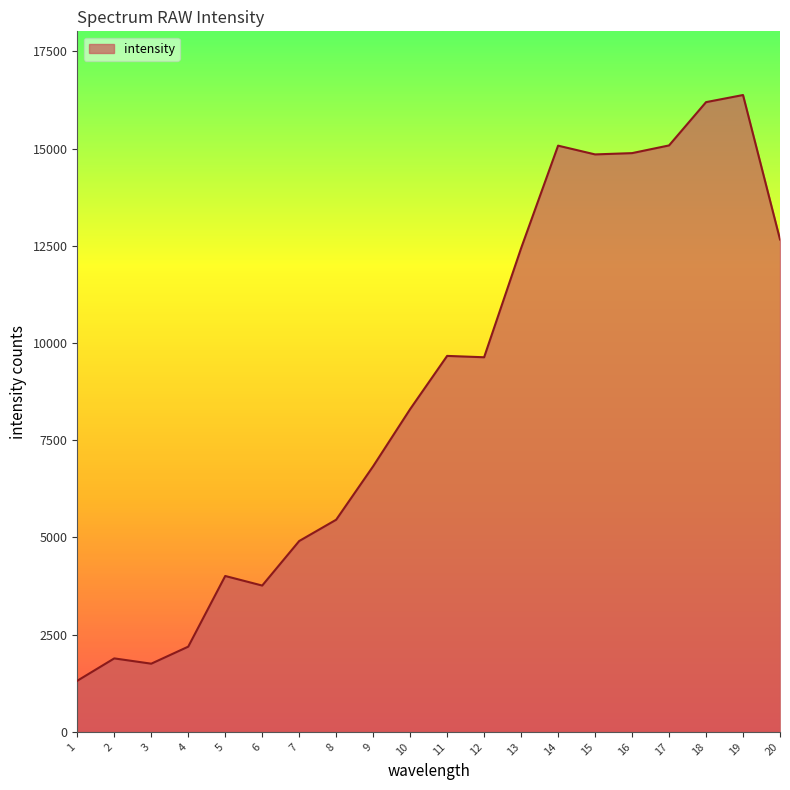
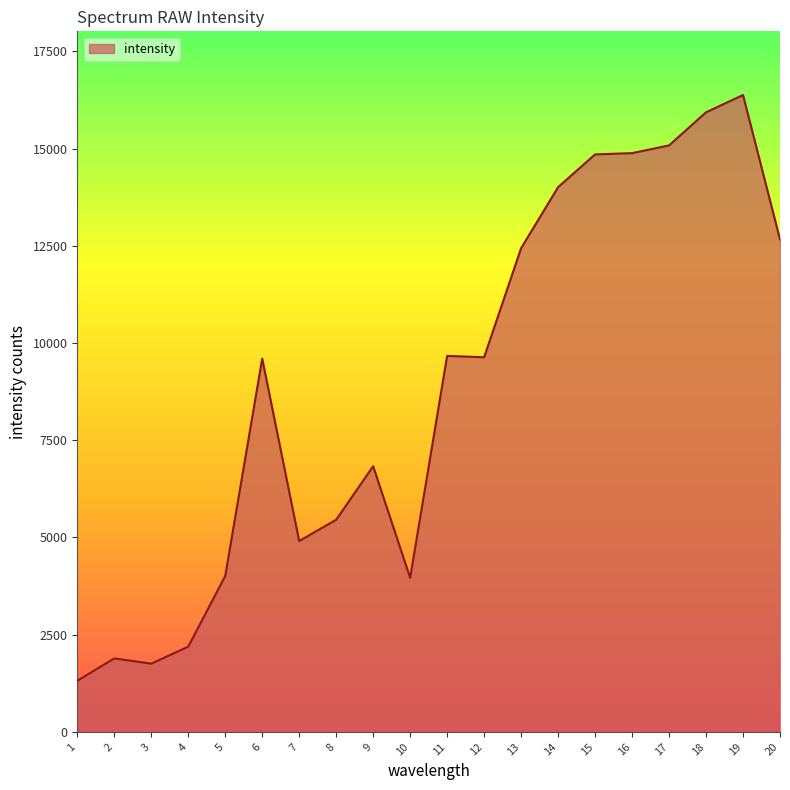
  {
    "1": 1300,
    "2": 1900,
    "3": 1800,
    "4": 2200,
    "5": 4000,
-   "6": 3800,
+   "6": 9600,
    "7": 4900,
    "8": 5500,
    "9": 6800,
-   "10": 8300,
+   "10": 4000,
    "11": 9700,
    "12": 9600,
    "13": 12400,
-   "14": 15100,
+   "14": 14000,
    "15": 14800,
    "16": 14900,
    "17": 15100,
-   "18": 16200,
+   "18": 15900,
    "19": 16400,
    "20": 12700
  }
